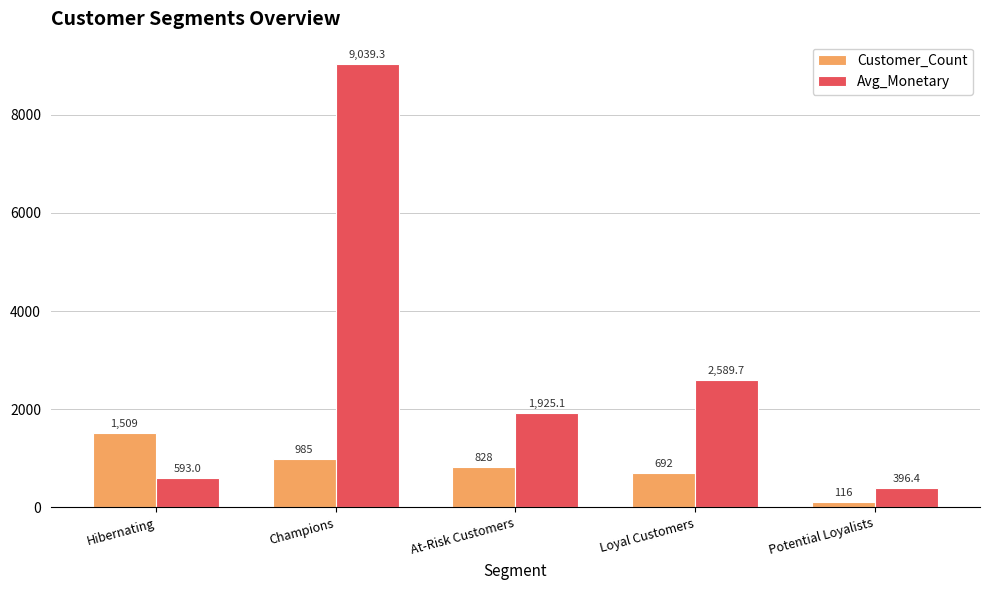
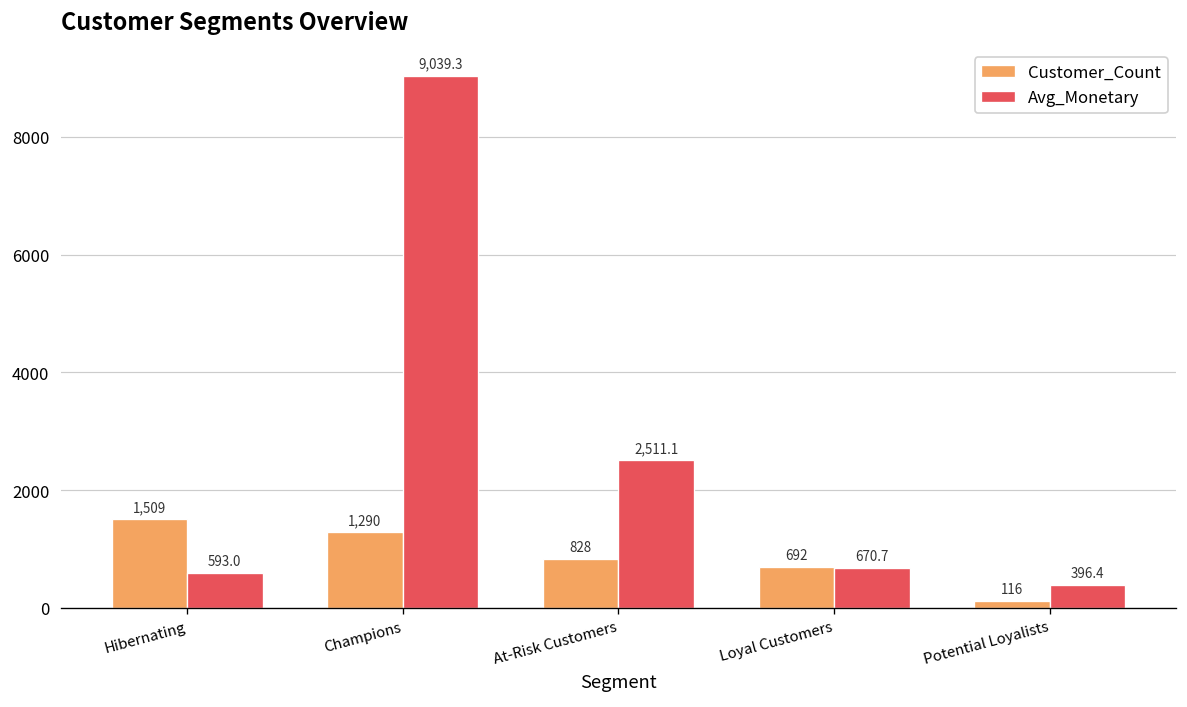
  {
    "Customer_Count": {
      "Hibernating": "1,509",
-     "Champions": "985",
+     "Champions": "1,290",
      "At-Risk Customers": "828",
      "Loyal Customers": "692",
      "Potential Loyalists": "116"
    },
    "Avg_Monetary": {
      "Hibernating": "593.0",
      "Champions": "9,039.3",
-     "At-Risk Customers": "1,925.1",
-     "Loyal Customers": "2,589.7",
+     "At-Risk Customers": "2,511.1",
+     "Loyal Customers": "670.7",
      "Potential Loyalists": "396.4"
    }
  }
